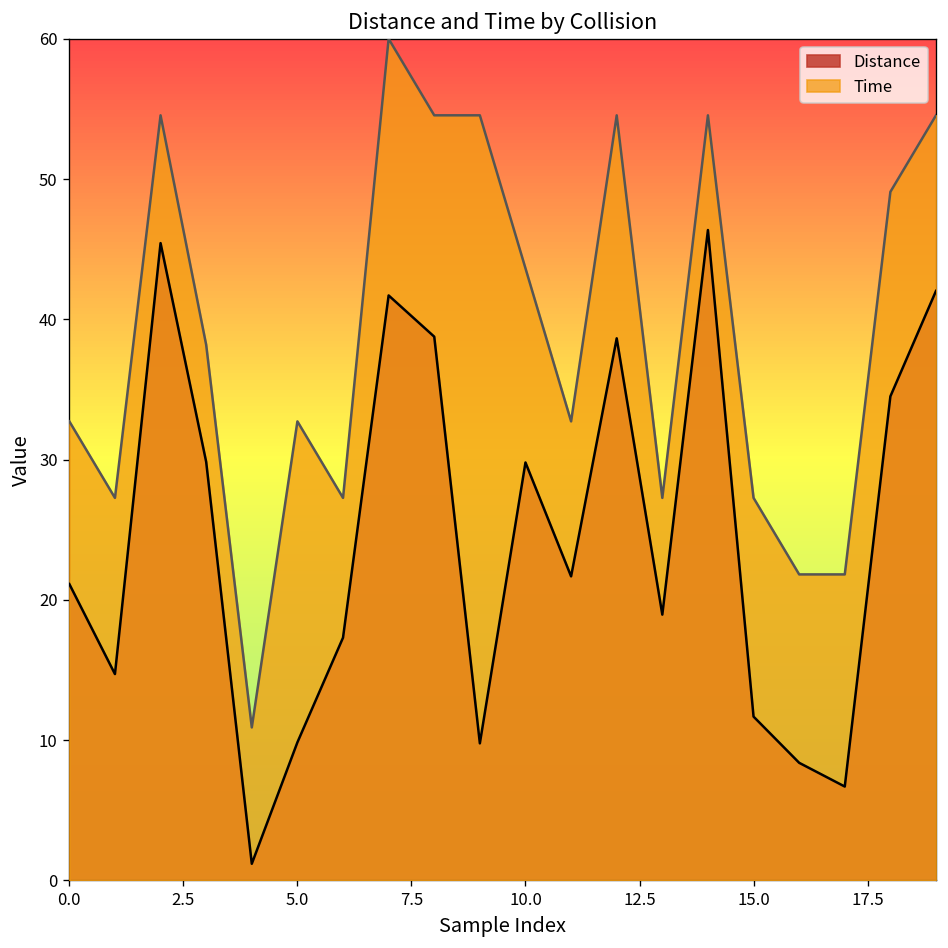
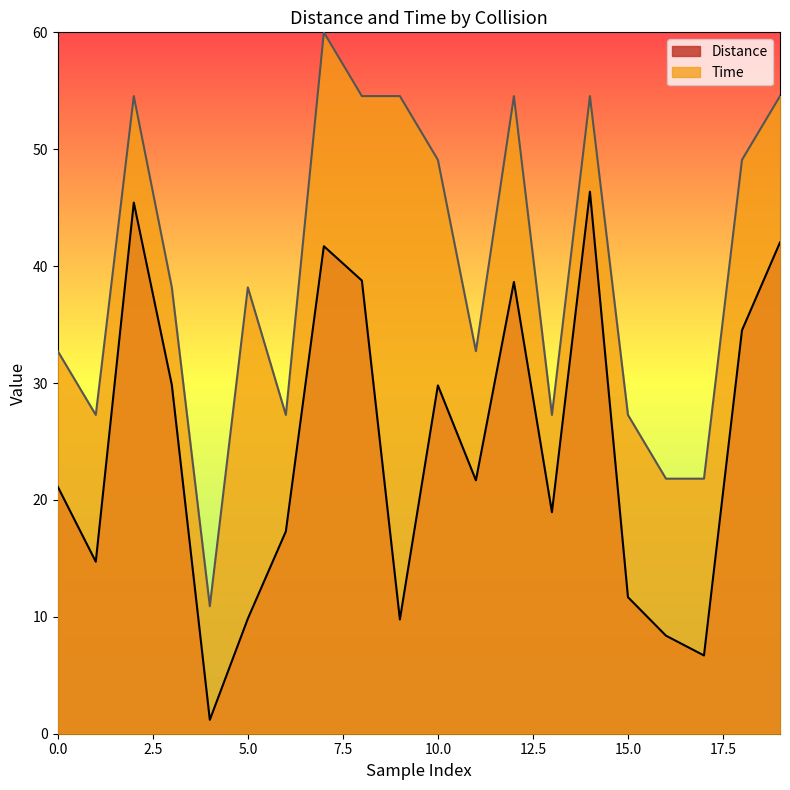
  {
    "Distance": {
      "0.0": 21.1,
      "5.0": 9.8,
      "10.0": 29.8,
      "15.0": 11.7
    },
    "Time": {
      "0.0": 32.7,
-     "5.0": 32.7,
-     "10.0": 43.6,
+     "5.0": 38.2,
+     "10.0": 49.1,
      "15.0": 27.3
    }
  }
